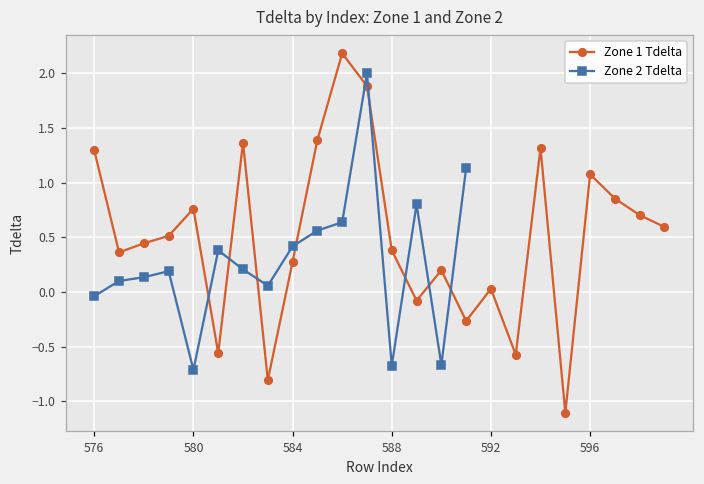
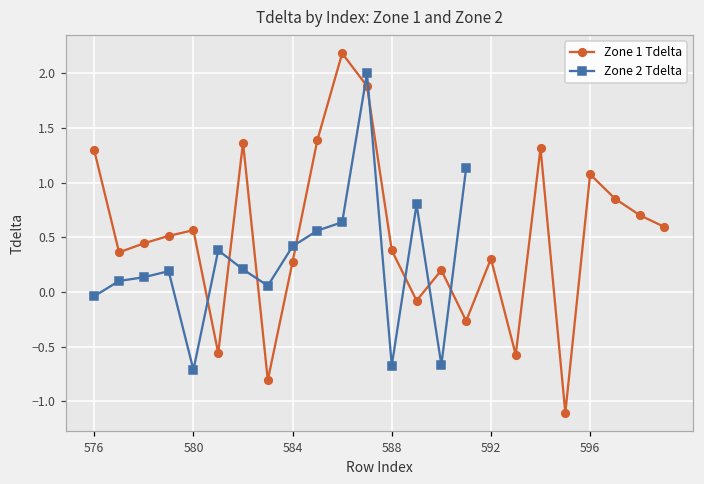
  {
    "Zone 1 Tdelta": {
      "576": 1.3,
-     "580": 0.8,
+     "580": 0.6,
      "584": 0.3,
      "588": 0.4,
-     "592": 0.0,
+     "592": 0.3,
      "596": 1.1
    },
    "Zone 2 Tdelta": {
      "576": 0.0,
      "580": -0.7,
      "584": 0.4,
      "588": -0.7
    }
  }
